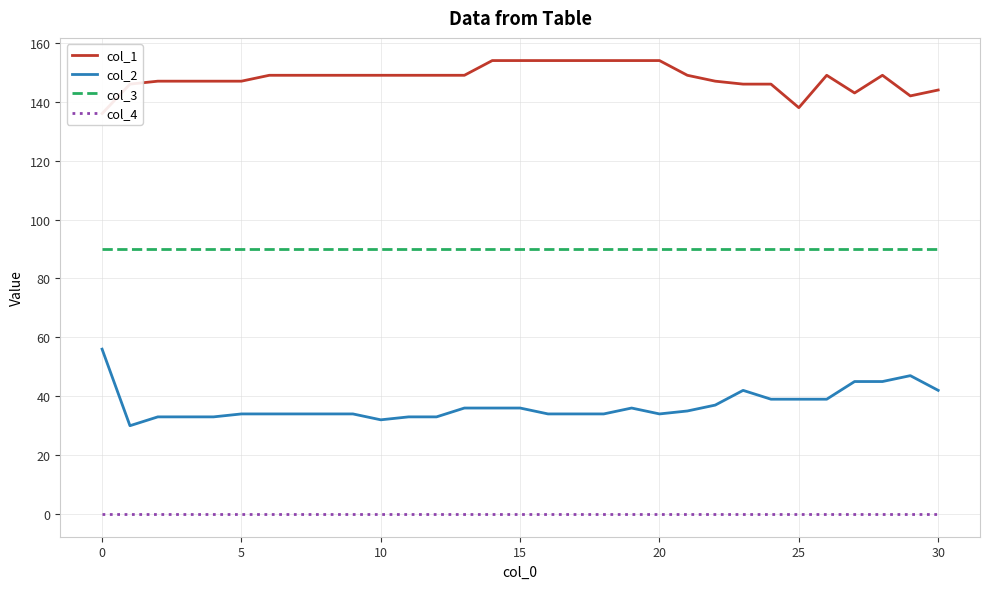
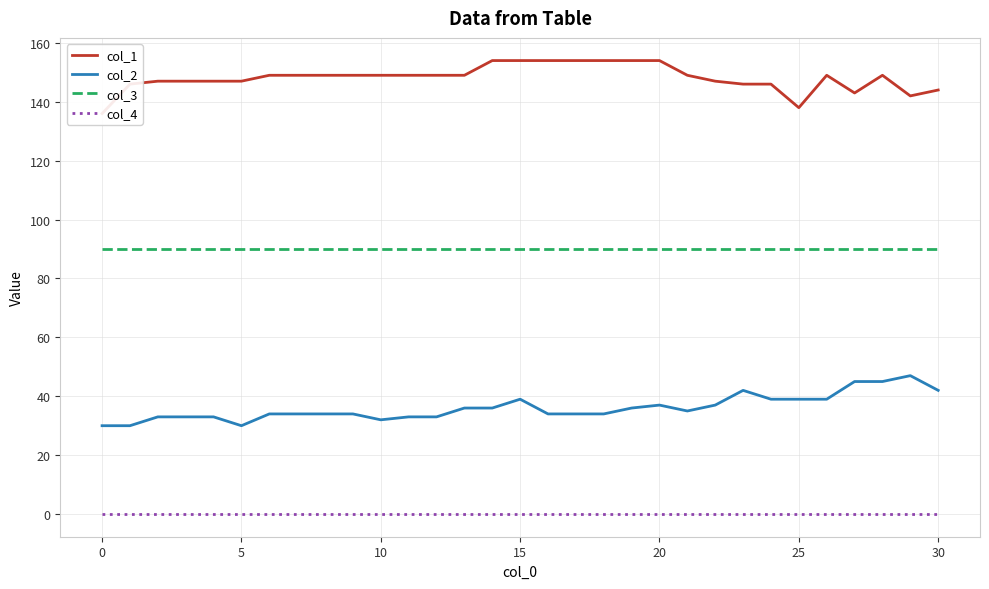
  {
    "col_1": {
      "5": 147,
      "10": 149,
      "15": 154,
      "20": 154,
      "25": 138,
      "30": 144
    },
    "col_2": {
-     "0": 56,
-     "5": 34,
+     "0": 30,
+     "5": 30,
      "10": 32,
-     "15": 36,
-     "20": 34,
+     "15": 39,
+     "20": 37,
      "25": 39,
      "30": 42
    },
    "col_3": {
      "0": 90,
      "5": 90,
      "10": 90,
      "15": 90,
      "20": 90,
      "25": 90,
      "30": 90
    },
    "col_4": {
      "0": 0,
      "5": 0,
      "10": 0,
      "15": 0,
      "20": 0,
      "25": 0,
      "30": 0
    }
  }
